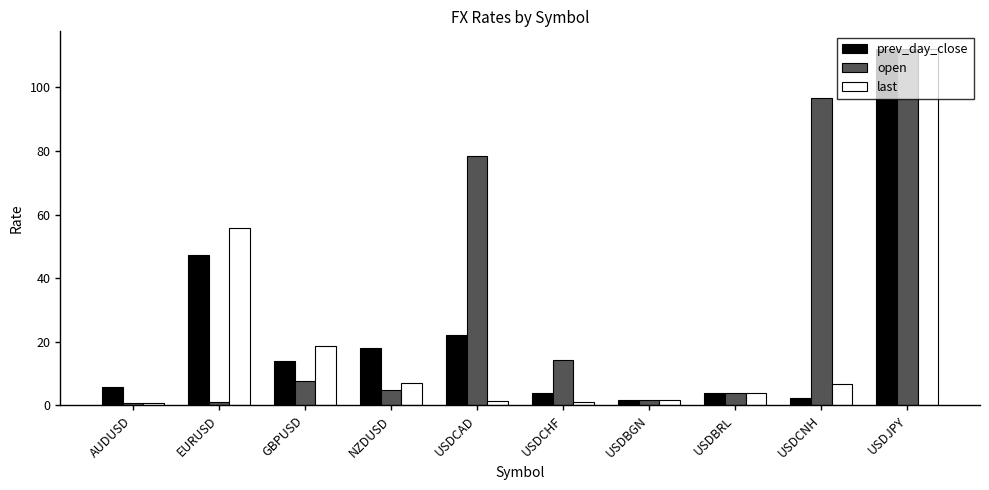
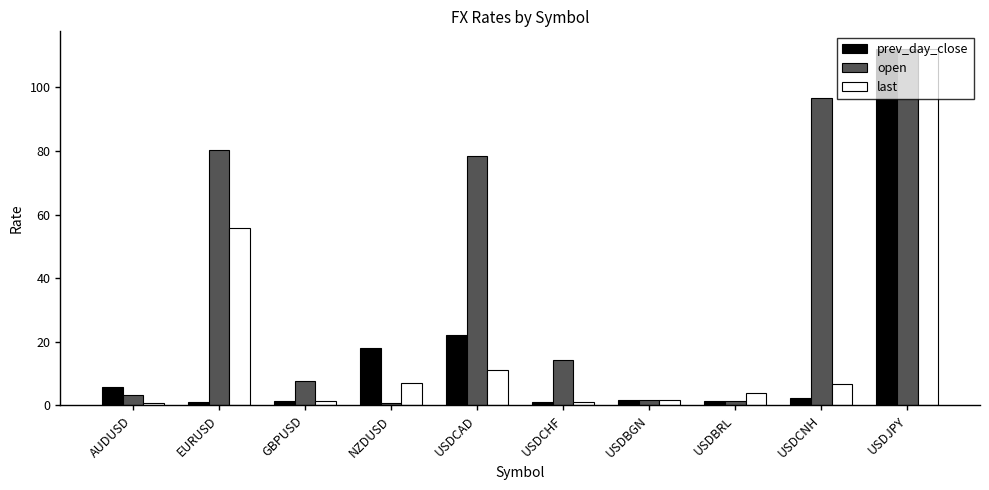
  {
    "prev_day_close": {
      "AUDUSD": 6,
-     "EURUSD": 47,
-     "GBPUSD": 14,
+     "EURUSD": 1,
+     "GBPUSD": 1,
      "NZDUSD": 18,
      "USDCAD": 22,
-     "USDCHF": 4,
+     "USDCHF": 1,
      "USDBGN": 2,
-     "USDBRL": 4,
+     "USDBRL": 1,
      "USDCNH": 2
    },
    "open": {
-     "AUDUSD": 1,
-     "EURUSD": 1,
+     "AUDUSD": 3,
+     "EURUSD": 80,
      "GBPUSD": 7,
-     "NZDUSD": 5,
+     "NZDUSD": 1,
      "USDCAD": 78,
      "USDCHF": 14,
      "USDBGN": 2,
-     "USDBRL": 4,
+     "USDBRL": 1,
      "USDCNH": 97
    },
    "last": {
      "EURUSD": 56,
-     "GBPUSD": 19,
+     "GBPUSD": 1,
      "NZDUSD": 7,
-     "USDCAD": 1,
+     "USDCAD": 11,
      "USDCHF": 1,
      "USDBGN": 2,
      "USDBRL": 4,
      "USDCNH": 7
    }
  }
